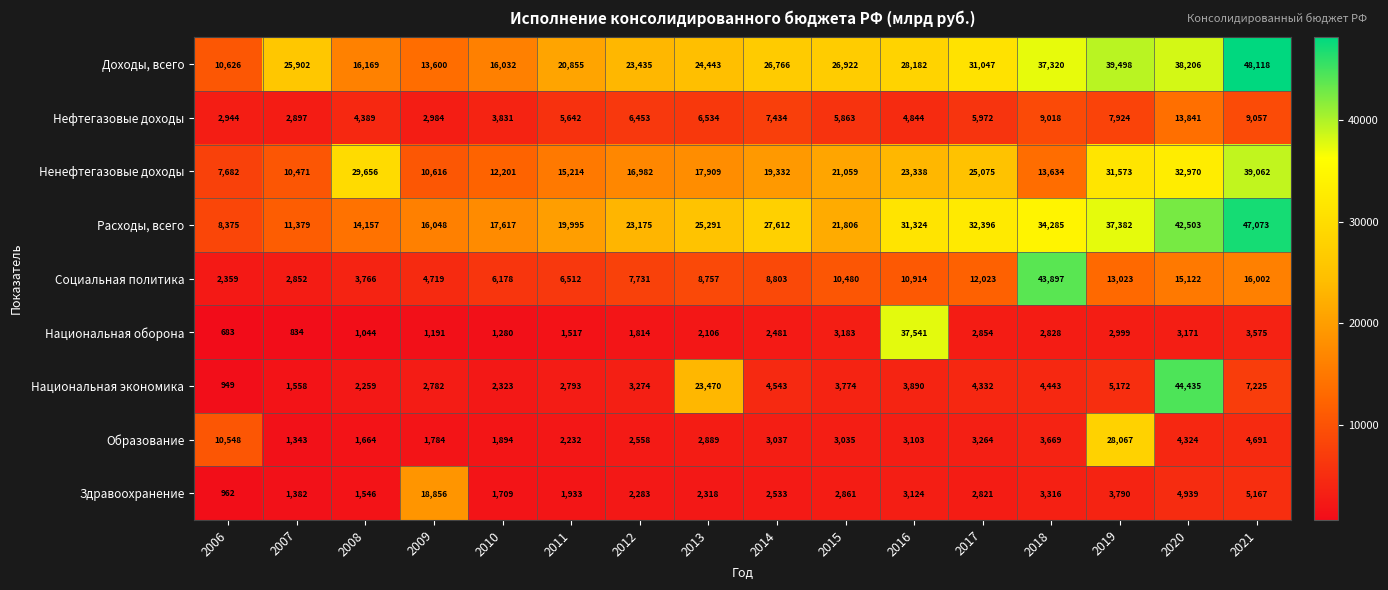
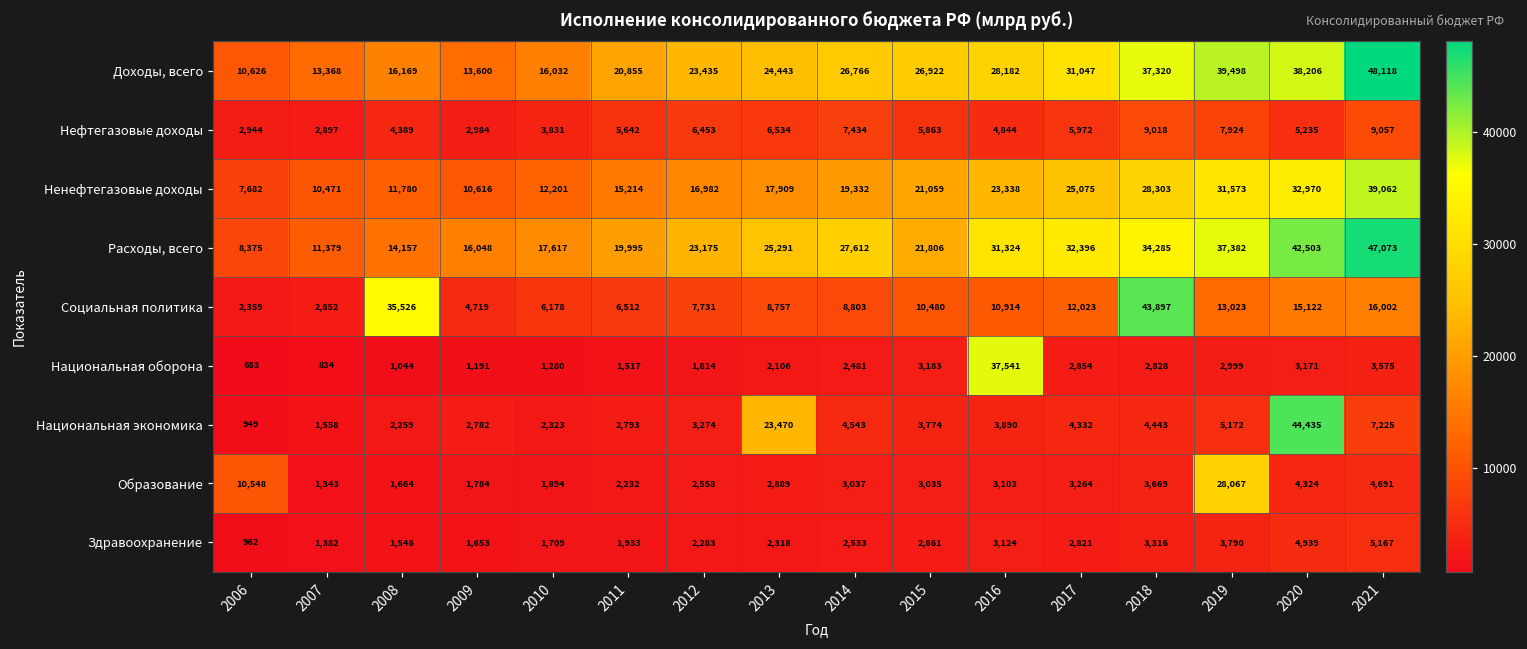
  {
    "Доходы, всего": {
      "2006": "10,626",
-     "2007": "25,902",
+     "2007": "13,368",
      "2008": "16,169",
      "2009": "13,600",
      "2010": "16,032",
      "2011": "20,855",
      "2012": "23,435",
      "2013": "24,443",
      "2014": "26,766",
      "2015": "26,922",
      "2016": "28,182",
      "2017": "31,047",
      "2018": "37,320",
      "2019": "39,498",
      "2020": "38,206",
      "2021": "48,118"
    },
    "Нефтегазовые доходы": {
      "2006": "2,944",
      "2007": "2,897",
      "2008": "4,389",
      "2009": "2,984",
      "2010": "3,831",
      "2011": "5,642",
      "2012": "6,453",
      "2013": "6,534",
      "2014": "7,434",
      "2015": "5,863",
      "2016": "4,844",
      "2017": "5,972",
      "2018": "9,018",
      "2019": "7,924",
-     "2020": "13,841",
+     "2020": "5,235",
      "2021": "9,057"
    },
    "Ненефтегазовые доходы": {
      "2006": "7,682",
      "2007": "10,471",
-     "2008": "29,656",
+     "2008": "11,780",
      "2009": "10,616",
      "2010": "12,201",
      "2011": "15,214",
      "2012": "16,982",
      "2013": "17,909",
      "2014": "19,332",
      "2015": "21,059",
      "2016": "23,338",
      "2017": "25,075",
-     "2018": "13,634",
+     "2018": "28,303",
      "2019": "31,573",
      "2020": "32,970",
      "2021": "39,062"
    },
    "Расходы, всего": {
      "2006": "8,375",
      "2007": "11,379",
      "2008": "14,157",
      "2009": "16,048",
      "2010": "17,617",
      "2011": "19,995",
      "2012": "23,175",
      "2013": "25,291",
      "2014": "27,612",
      "2015": "21,806",
      "2016": "31,324",
      "2017": "32,396",
      "2018": "34,285",
      "2019": "37,382",
      "2020": "42,503",
      "2021": "47,073"
    },
    "Социальная политика": {
      "2006": "2,359",
      "2007": "2,852",
-     "2008": "3,766",
+     "2008": "35,526",
      "2009": "4,719",
      "2010": "6,178",
      "2011": "6,512",
      "2012": "7,731",
      "2013": "8,757",
      "2014": "8,803",
      "2015": "10,480",
      "2016": "10,914",
      "2017": "12,023",
      "2018": "43,897",
      "2019": "13,023",
      "2020": "15,122",
      "2021": "16,002"
    },
    "Национальная оборона": {
      "2006": "683",
      "2007": "834",
      "2008": "1,044",
      "2009": "1,191",
      "2010": "1,280",
      "2011": "1,517",
      "2012": "1,814",
      "2013": "2,106",
      "2014": "2,481",
      "2015": "3,183",
      "2016": "37,541",
      "2017": "2,854",
      "2018": "2,828",
      "2019": "2,999",
      "2020": "3,171",
      "2021": "3,575"
    },
    "Национальная экономика": {
      "2006": "949",
      "2007": "1,558",
      "2008": "2,259",
      "2009": "2,782",
      "2010": "2,323",
      "2011": "2,793",
      "2012": "3,274",
      "2013": "23,470",
      "2014": "4,543",
      "2015": "3,774",
      "2016": "3,890",
      "2017": "4,332",
      "2018": "4,443",
      "2019": "5,172",
      "2020": "44,435",
      "2021": "7,225"
    },
    "Образование": {
      "2006": "10,548",
      "2007": "1,343",
      "2008": "1,664",
      "2009": "1,784",
      "2010": "1,894",
      "2011": "2,232",
      "2012": "2,558",
      "2013": "2,889",
      "2014": "3,037",
      "2015": "3,035",
      "2016": "3,103",
      "2017": "3,264",
      "2018": "3,669",
      "2019": "28,067",
      "2020": "4,324",
      "2021": "4,691"
    },
    "Здравоохранение": {
      "2006": "962",
      "2007": "1,382",
      "2008": "1,546",
-     "2009": "18,856",
+     "2009": "1,653",
      "2010": "1,709",
      "2011": "1,933",
      "2012": "2,283",
      "2013": "2,318",
      "2014": "2,533",
      "2015": "2,861",
      "2016": "3,124",
      "2017": "2,821",
      "2018": "3,316",
      "2019": "3,790",
      "2020": "4,939",
      "2021": "5,167"
    }
  }
